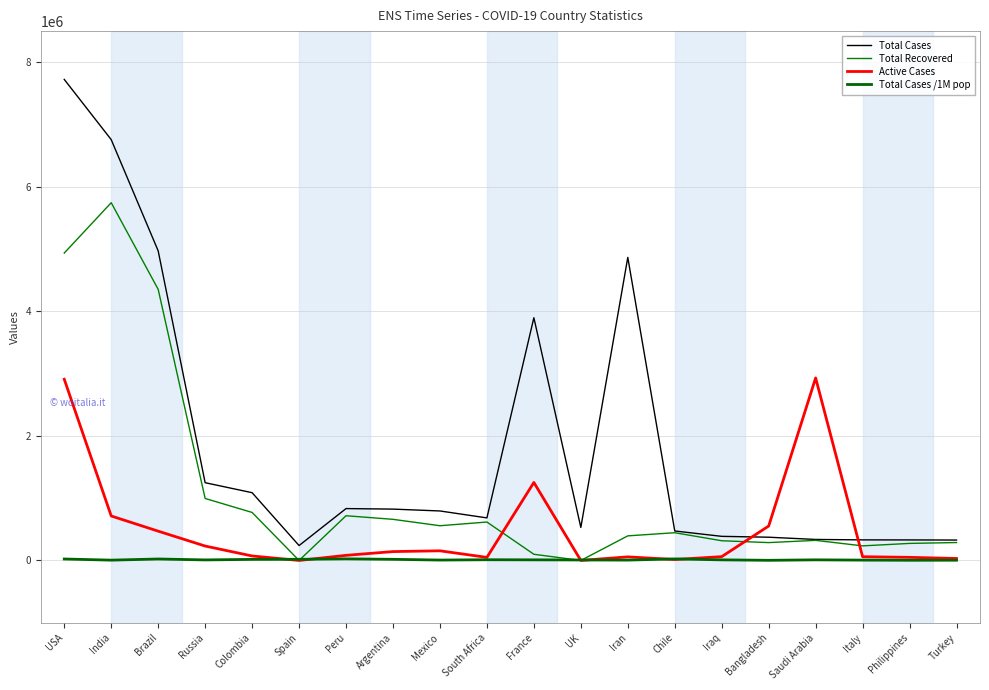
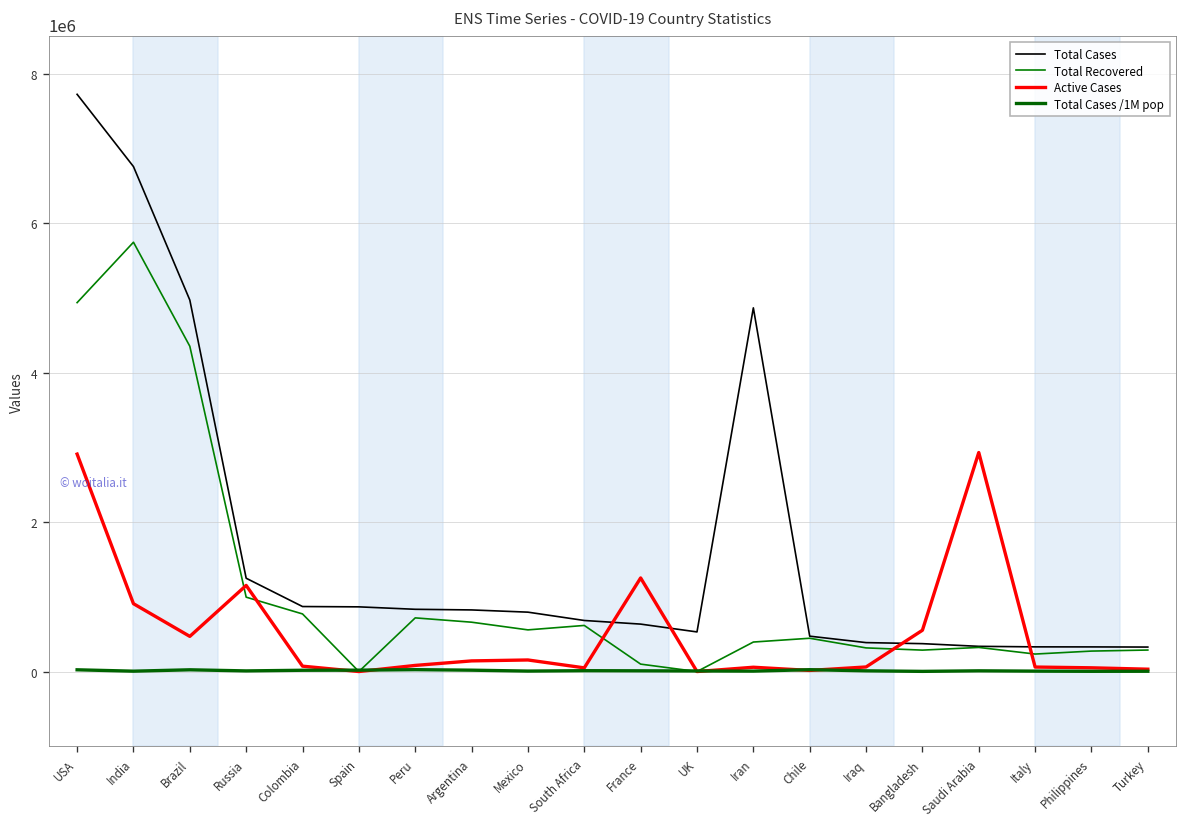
  {
    "Total Cases": {
      "USA": 7700000,
      "India": 6800000,
      "Brazil": 5000000,
      "Russia": 1200000,
-     "Colombia": 1100000,
-     "Spain": 200000,
+     "Colombia": 900000,
+     "Spain": 900000,
      "Peru": 800000,
      "Argentina": 800000,
      "Mexico": 800000,
      "South Africa": 700000,
-     "France": 3900000,
+     "France": 600000,
      "UK": 500000,
      "Iran": 4900000,
      "Iraq": 400000,
      "Bangladesh": 400000,
      "Italy": 300000,
      "Philippines": 300000
    },
    "Active Cases": {
      "USA": 2900000,
-     "India": 700000,
+     "India": 900000,
      "Brazil": 500000,
-     "Russia": 200000,
+     "Russia": 1200000,
      "Colombia": 100000,
      "Peru": 100000,
      "Argentina": 100000,
      "Mexico": 200000,
      "France": 1300000,
      "Iran": 100000,
      "Iraq": 100000,
      "Bangladesh": 600000,
      "Saudi Arabia": 2900000,
      "Italy": 100000,
      "Philippines": 0
    }
  }
